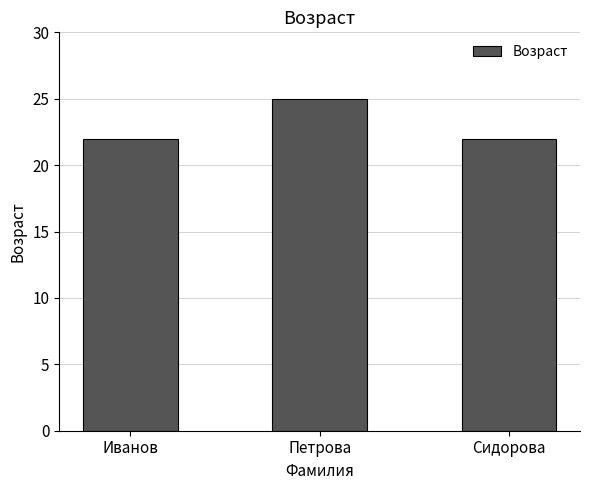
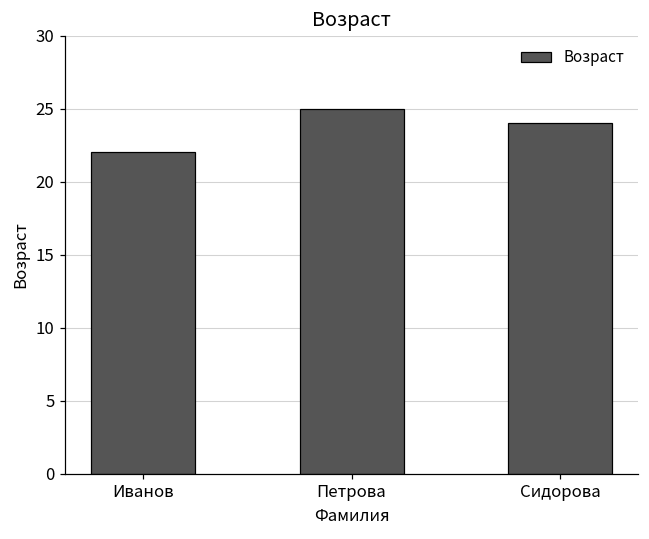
  {
    "Иванов": 22,
    "Петрова": 25,
-   "Сидорова": 22
+   "Сидорова": 24
  }
